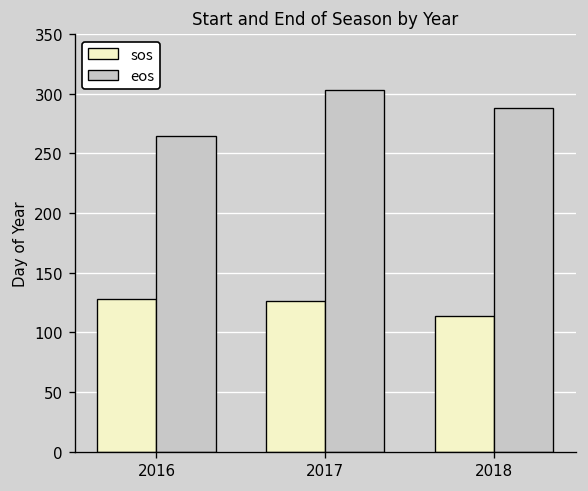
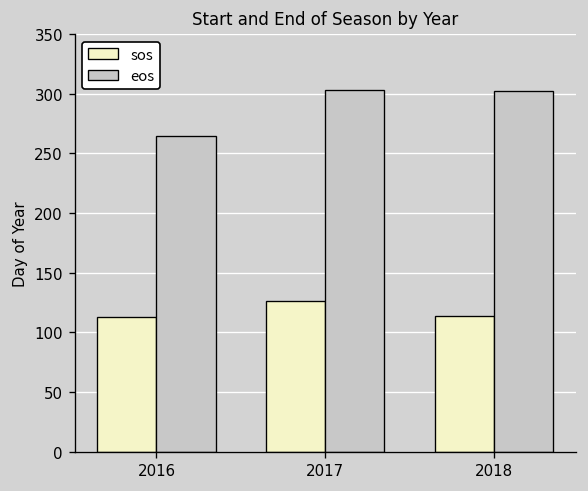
  {
    "sos": {
-     "2016": 130,
+     "2016": 110,
      "2017": 130,
      "2018": 110
    },
    "eos": {
      "2016": 270,
      "2017": 300,
-     "2018": 290
+     "2018": 300
    }
  }
